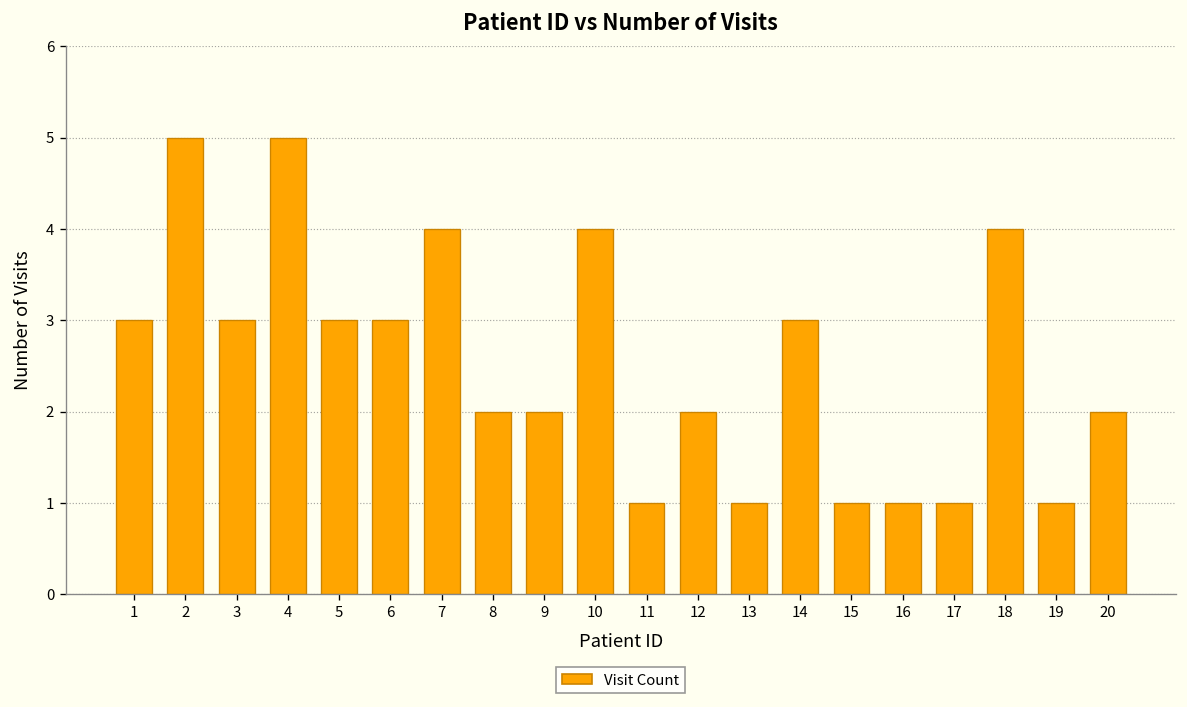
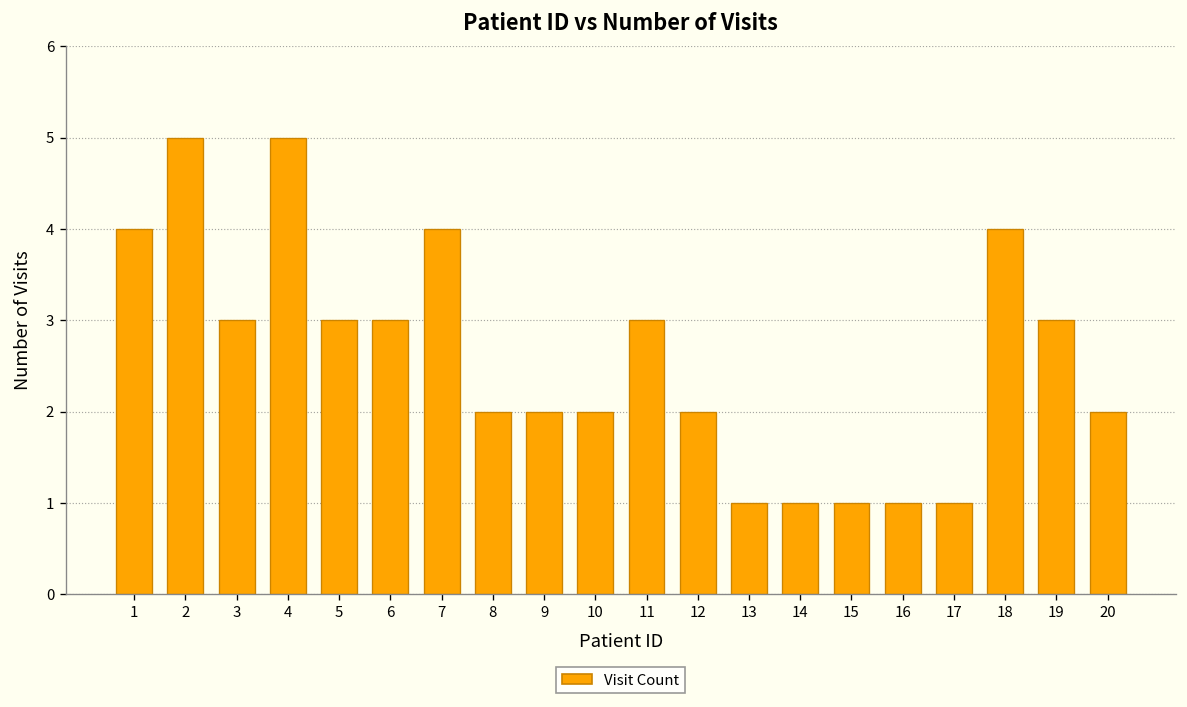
  {
-   "1": 3,
+   "1": 4,
    "2": 5,
    "3": 3,
    "4": 5,
    "5": 3,
    "6": 3,
    "7": 4,
    "8": 2,
    "9": 2,
-   "10": 4,
-   "11": 1,
+   "10": 2,
+   "11": 3,
    "12": 2,
    "13": 1,
-   "14": 3,
+   "14": 1,
    "15": 1,
    "16": 1,
    "17": 1,
    "18": 4,
-   "19": 1,
+   "19": 3,
    "20": 2
  }
